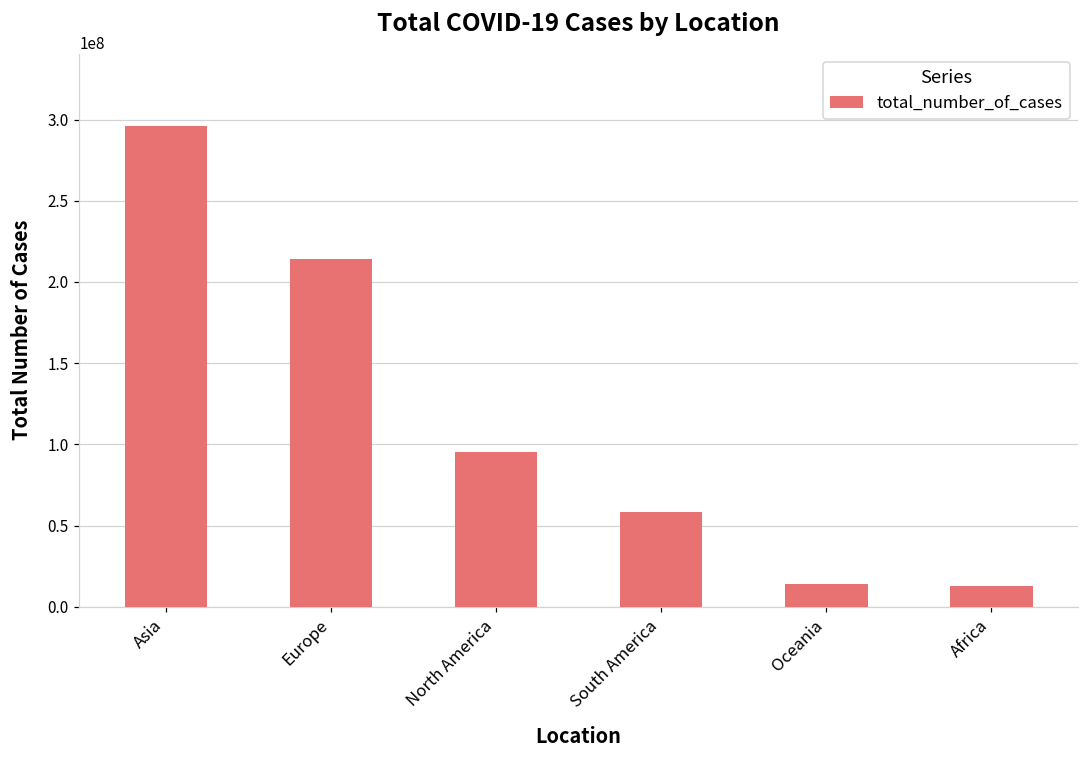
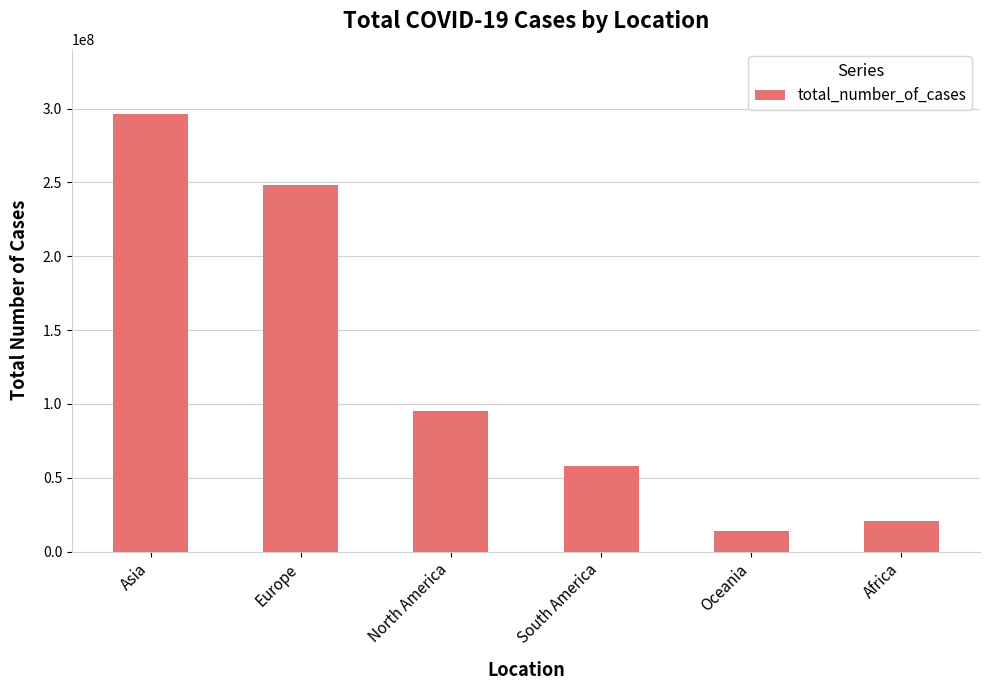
  {
    "Asia": 296000000,
-   "Europe": 214000000,
+   "Europe": 249000000,
    "North America": 95000000,
    "South America": 58000000,
    "Oceania": 14000000,
-   "Africa": 13000000
+   "Africa": 21000000
  }
